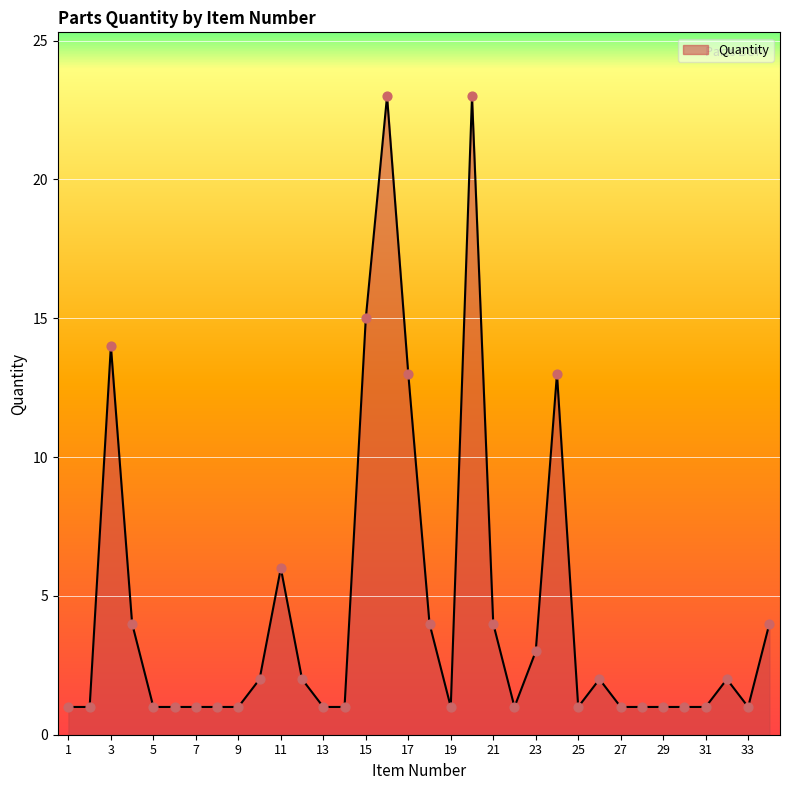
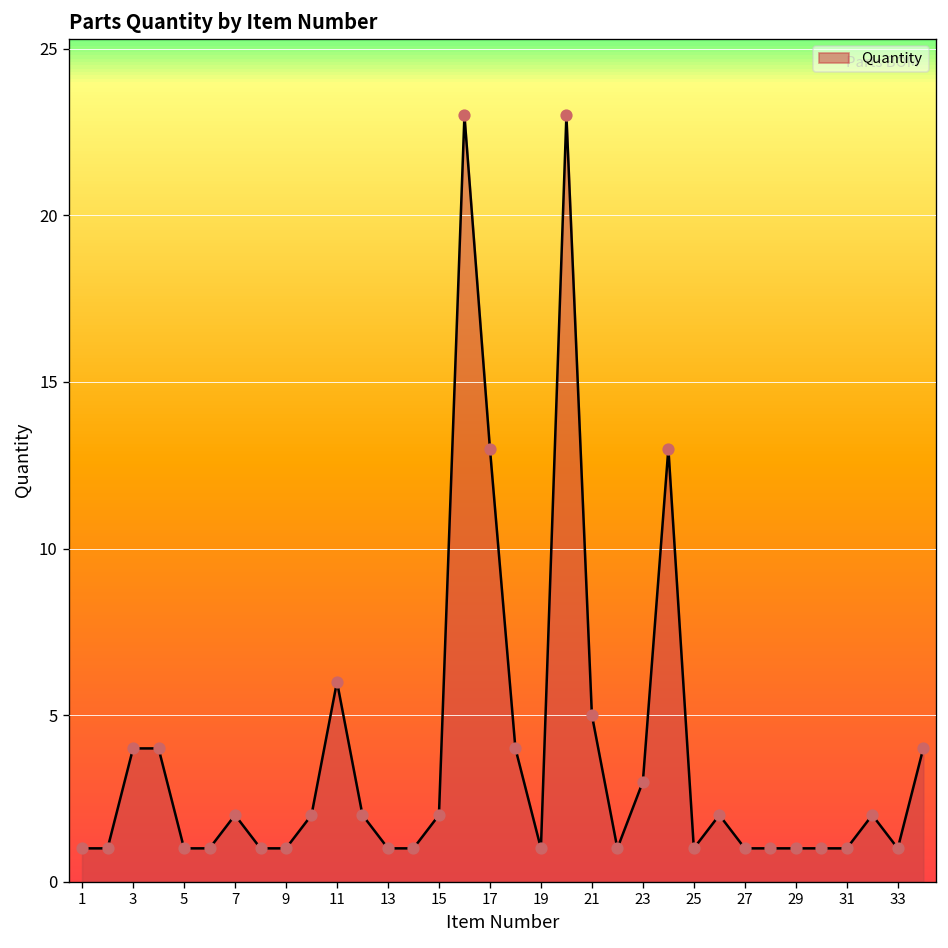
  {
    "1": 1,
-   "3": 14,
+   "3": 4,
    "5": 1,
-   "7": 1,
+   "7": 2,
    "9": 1,
    "11": 6,
    "13": 1,
-   "15": 15,
+   "15": 2,
    "17": 13,
    "19": 1,
-   "21": 4,
+   "21": 5,
    "23": 3,
    "25": 1,
    "27": 1,
    "29": 1,
    "31": 1,
    "33": 1
  }
